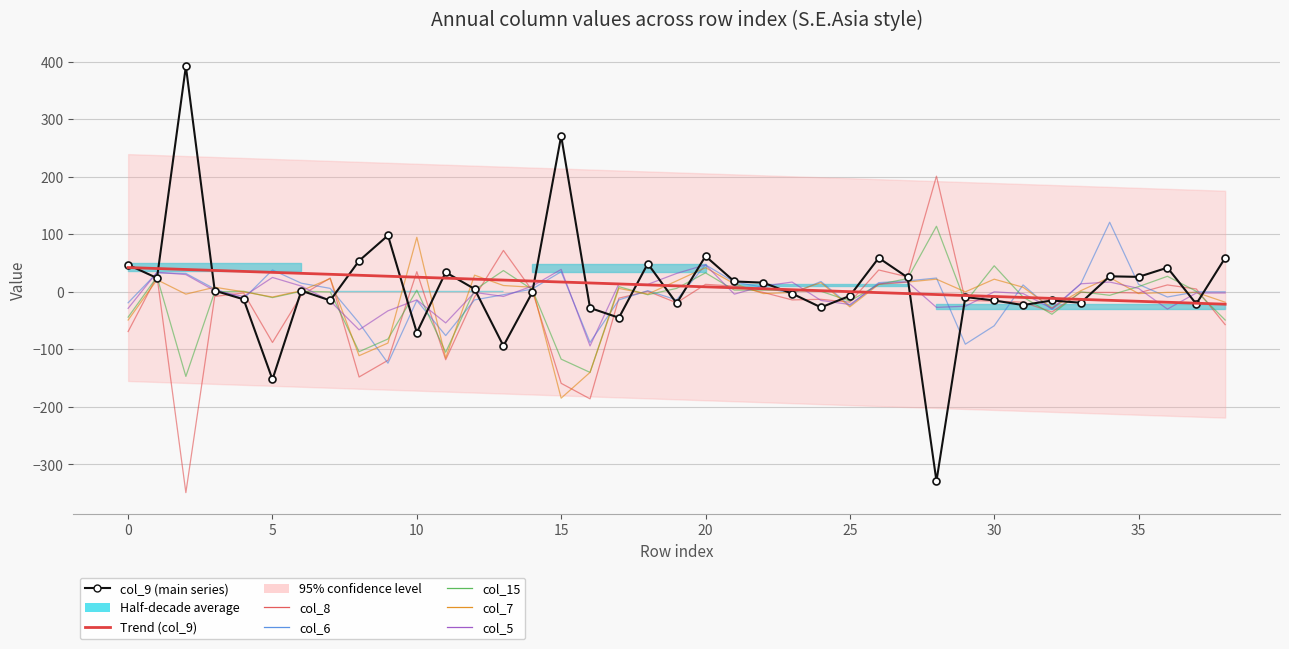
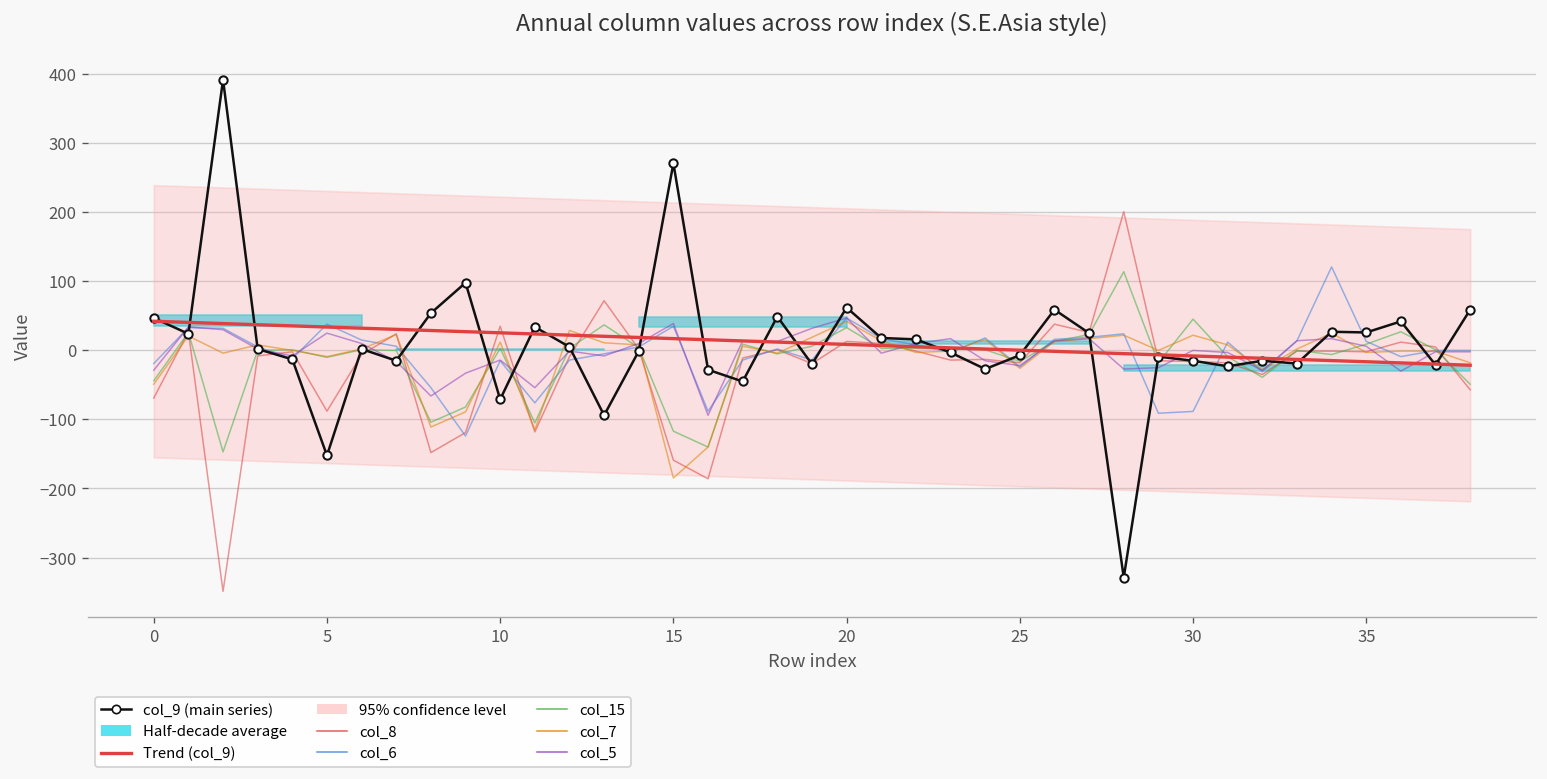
  {
    "col_9 (main series)": {
      "5": -150,
      "10": -70,
      "15": 270,
      "20": 60,
      "25": -10,
      "35": 30
    },
    "col_6": {
      "0": -20,
-     "30": -60
+     "30": -90
    },
    "col_15": {
      "0": -40,
      "10": 0,
      "15": -120,
      "20": 30,
      "30": 50
    },
    "col_7": {
      "0": -50,
-     "10": 90,
+     "10": 10,
      "15": -180,
      "20": 40,
      "30": 20
    },
    "col_5": {
      "0": -30,
      "5": 30,
      "30": 0
    }
  }
